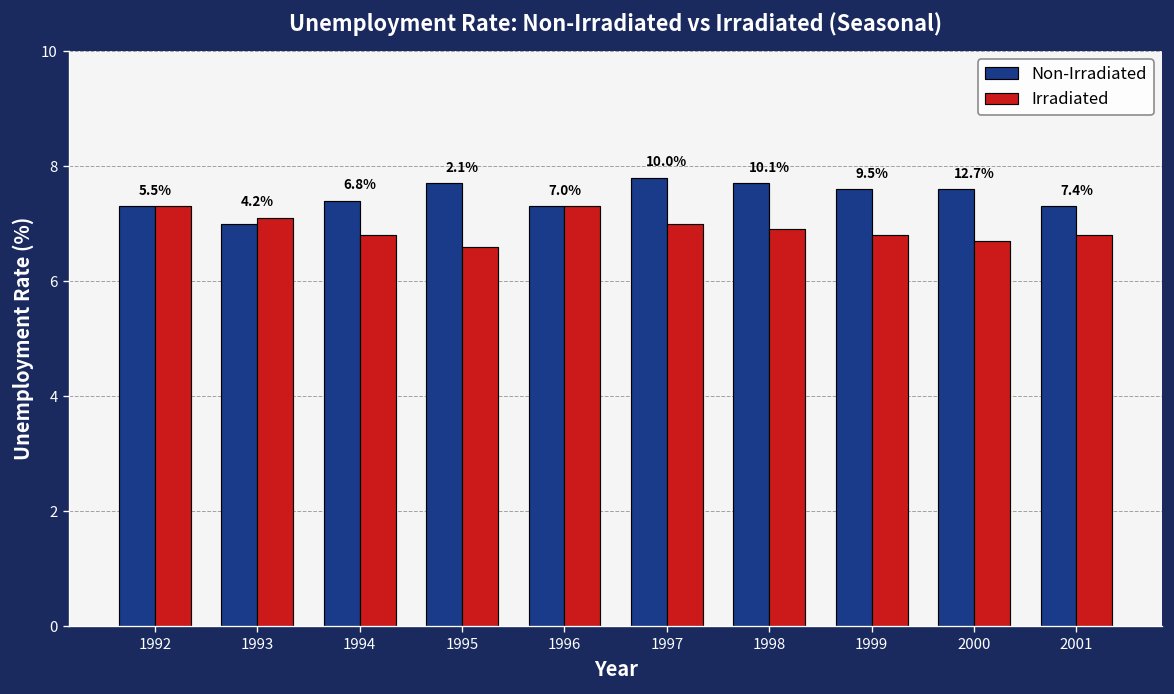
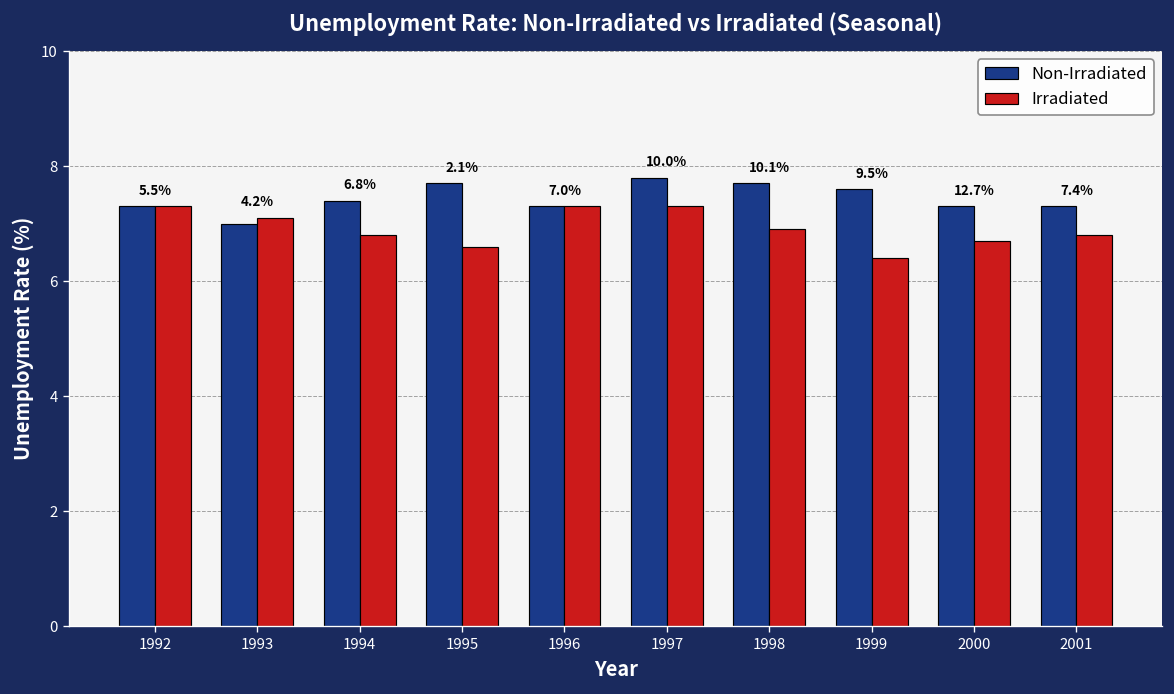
  {
    "Non-Irradiated": {
      "1993": 7.0,
-     "2000": 7.6
+     "2000": 7.3
    },
    "Irradiated": {
      "1994": 6.8,
      "1995": 6.6,
-     "1997": 7.0,
+     "1997": 7.3,
      "1998": 6.9,
-     "1999": 6.8,
+     "1999": 6.4,
      "2000": 6.7,
      "2001": 6.8
    }
  }
